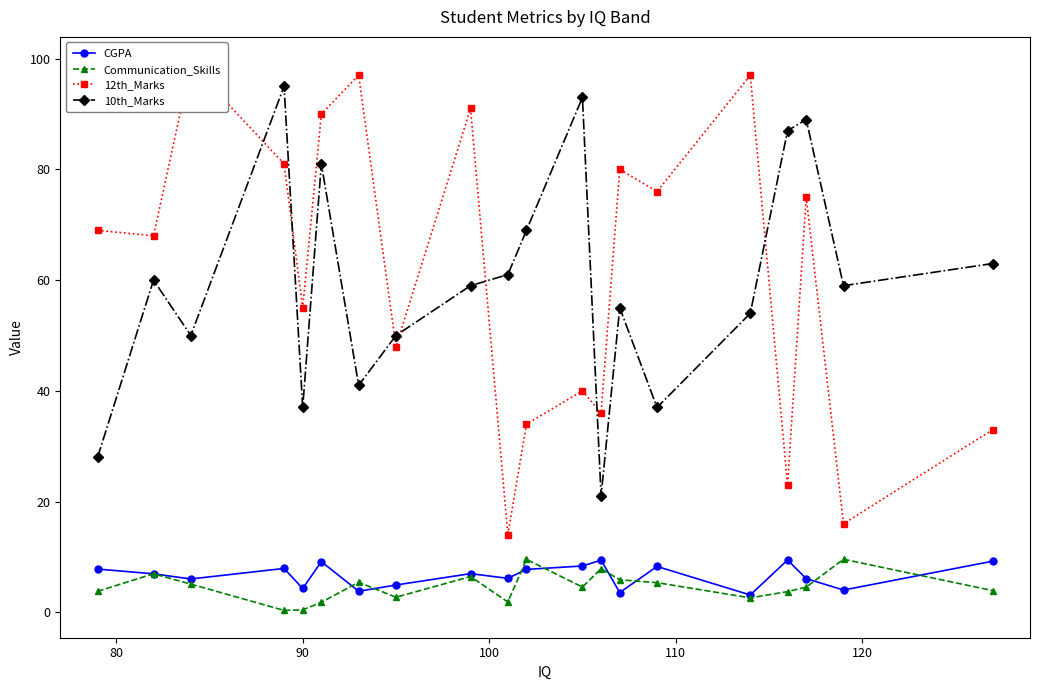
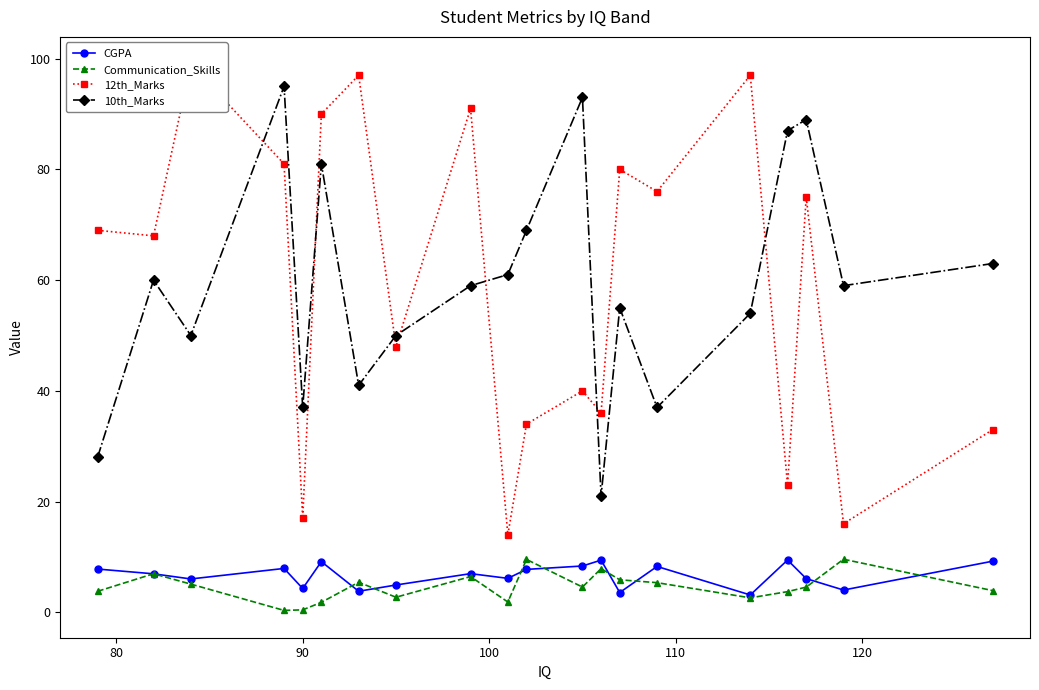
  {
    "CGPA": {
      "90": 4
    },
    "Communication_Skills": {
      "90": 0
    },
    "12th_Marks": {
-     "90": 55
+     "90": 17
    },
    "10th_Marks": {
      "90": 37
    }
  }
